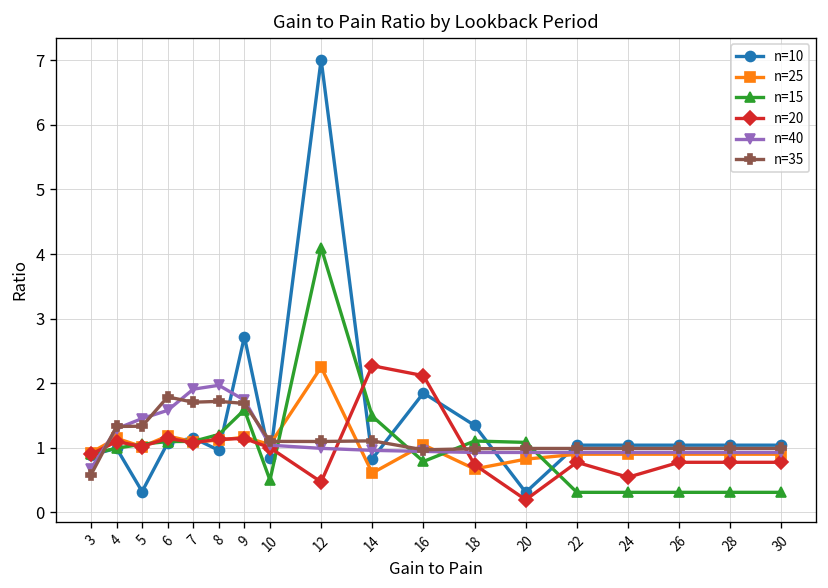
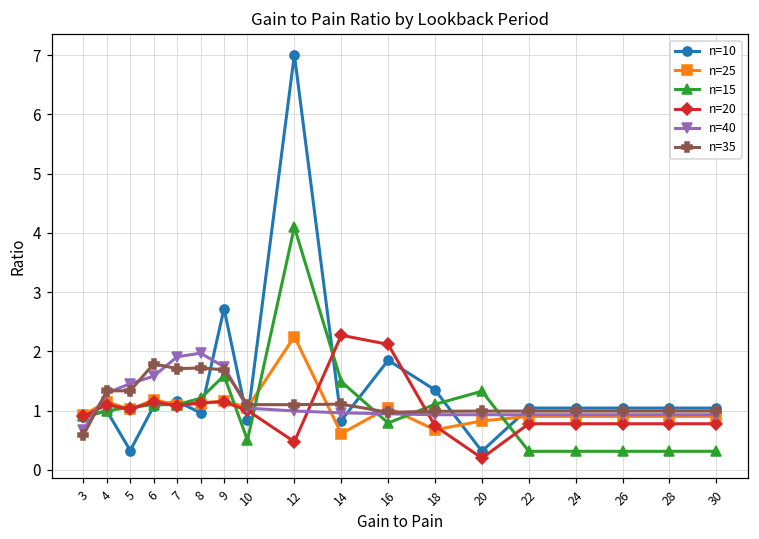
  {
    "n=10": {
      "5": 0.3,
      "7": 1.2,
      "8": 1.0,
      "9": 2.7,
      "10": 0.8,
      "12": 7.0,
      "14": 0.8,
      "16": 1.8,
      "18": 1.3,
      "20": 0.3,
      "22": 1.0,
      "24": 1.0,
      "26": 1.0,
      "28": 1.0,
      "30": 1.0
    },
    "n=25": {
      "4": 1.1,
      "12": 2.2,
      "14": 0.6,
      "16": 1.0,
      "18": 0.7,
      "20": 0.8
    },
    "n=15": {
      "8": 1.2,
      "9": 1.6,
      "10": 0.5,
      "12": 4.1,
      "14": 1.5,
      "16": 0.8,
      "18": 1.1,
-     "20": 1.1,
+     "20": 1.3,
      "22": 0.3,
      "24": 0.3,
      "26": 0.3,
      "28": 0.3,
      "30": 0.3
    },
    "n=20": {
      "4": 1.1,
      "12": 0.5,
      "14": 2.3,
      "16": 2.1,
      "18": 0.7,
      "20": 0.2,
      "22": 0.8,
-     "24": 0.5,
+     "24": 0.8,
      "26": 0.8,
      "28": 0.8,
      "30": 0.8
    },
    "n=40": {
      "3": 0.7,
      "5": 1.5,
      "6": 1.6,
      "7": 1.9,
      "8": 2.0,
      "9": 1.7,
      "12": 1.0,
      "14": 1.0,
      "18": 0.9,
      "20": 0.9
    },
    "n=35": {
      "3": 0.6,
      "5": 1.3,
      "6": 1.8,
      "7": 1.7,
      "8": 1.7,
      "9": 1.7,
      "10": 1.1,
      "12": 1.1,
      "14": 1.1,
      "18": 1.0,
      "20": 1.0,
      "22": 1.0,
      "24": 1.0,
      "26": 1.0,
      "28": 1.0,
      "30": 1.0
    }
  }
